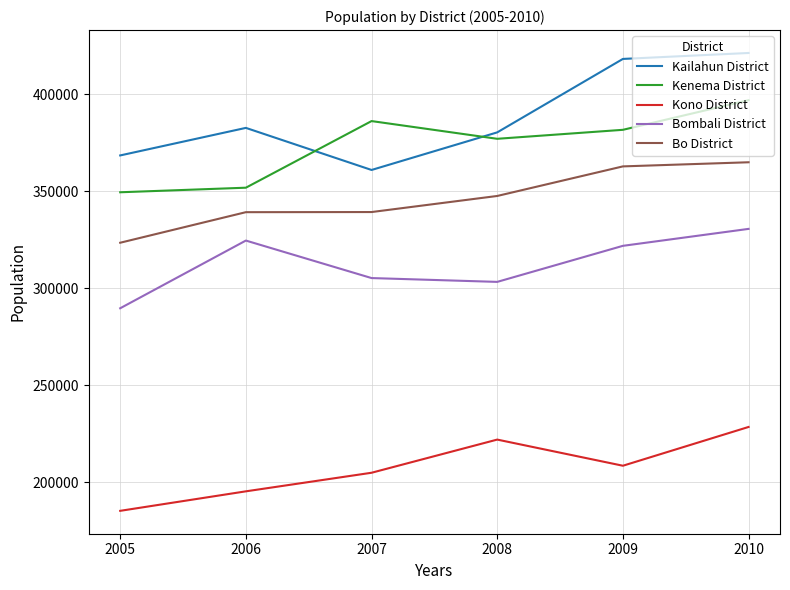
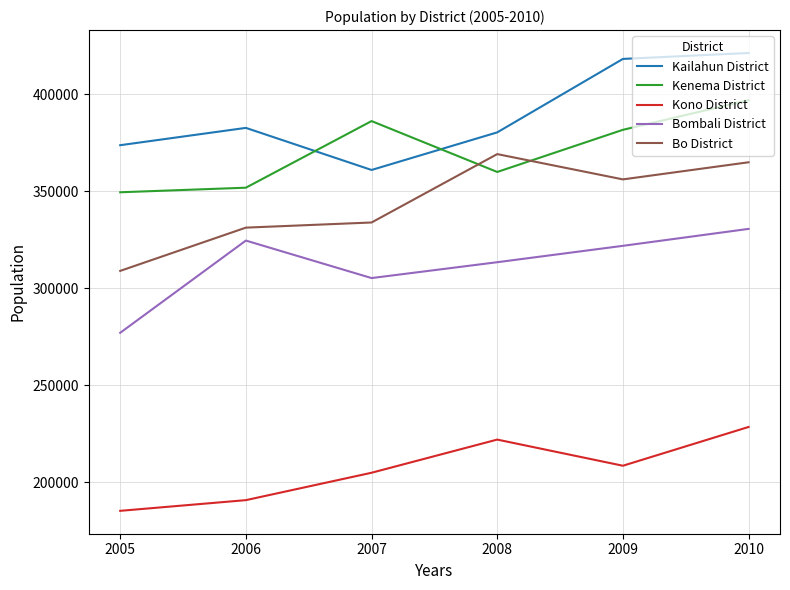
  {
    "Kailahun District": {
-     "2005": 368000,
+     "2005": 374000,
      "2006": 383000,
      "2007": 361000,
      "2008": 380000,
      "2009": 418000
    },
    "Kenema District": {
      "2005": 350000,
      "2006": 352000,
      "2007": 386000,
-     "2008": 377000,
+     "2008": 360000,
      "2009": 382000
    },
    "Kono District": {
      "2005": 185000,
-     "2006": 195000,
+     "2006": 191000,
      "2007": 205000,
      "2008": 222000,
      "2009": 209000,
      "2010": 229000
    },
    "Bombali District": {
-     "2005": 290000,
+     "2005": 277000,
      "2006": 325000,
      "2007": 305000,
-     "2008": 303000,
+     "2008": 313000,
      "2009": 322000,
      "2010": 331000
    },
    "Bo District": {
-     "2005": 324000,
-     "2006": 339000,
-     "2007": 339000,
-     "2008": 348000,
-     "2009": 363000,
+     "2005": 309000,
+     "2006": 331000,
+     "2007": 334000,
+     "2008": 369000,
+     "2009": 356000,
      "2010": 365000
    }
  }
